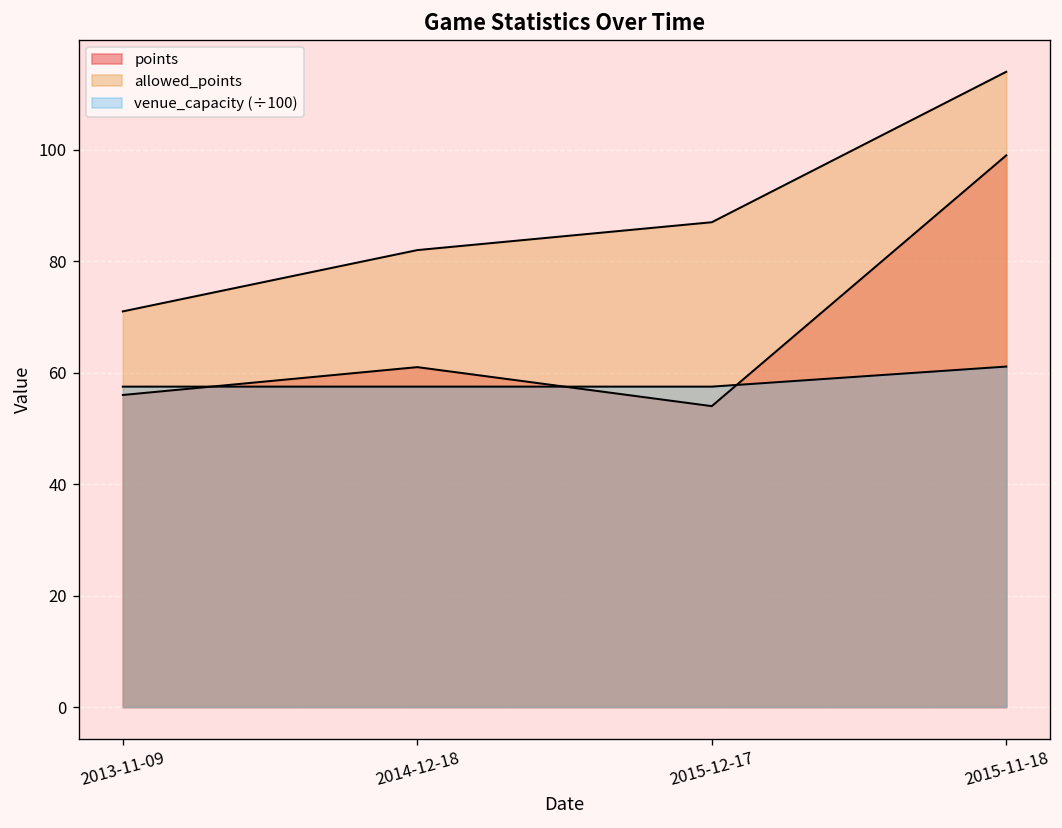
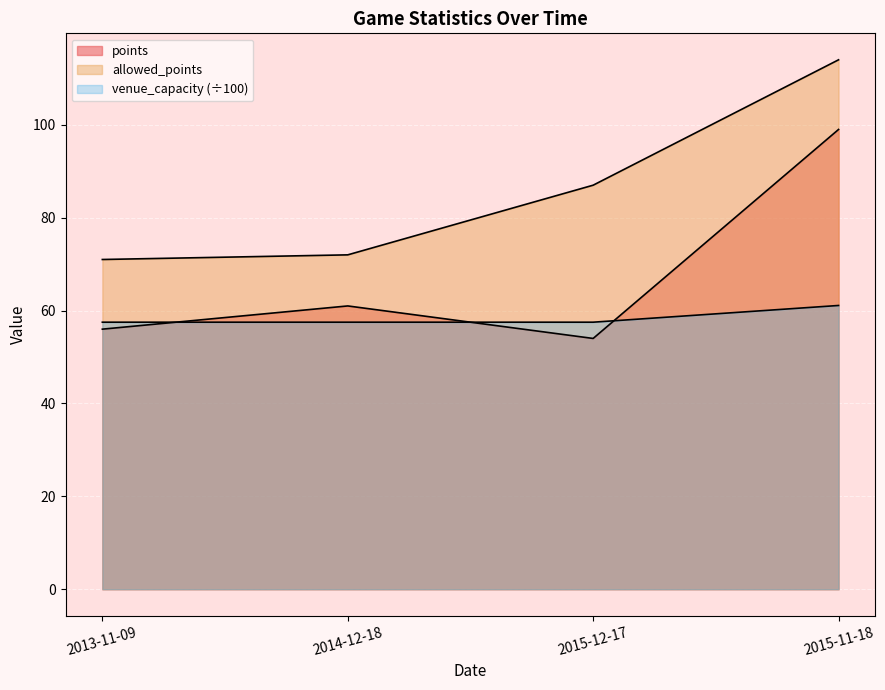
  {
    "points": {
      "2013-11-09": 56,
      "2014-12-18": 61,
      "2015-12-17": 54,
      "2015-11-18": 99
    },
    "allowed_points": {
      "2013-11-09": 71,
-     "2014-12-18": 82,
+     "2014-12-18": 72,
      "2015-12-17": 87,
      "2015-11-18": 114
    },
    "venue_capacity (÷100)": {
      "2013-11-09": 58,
      "2014-12-18": 58,
      "2015-12-17": 58,
      "2015-11-18": 61
    }
  }
